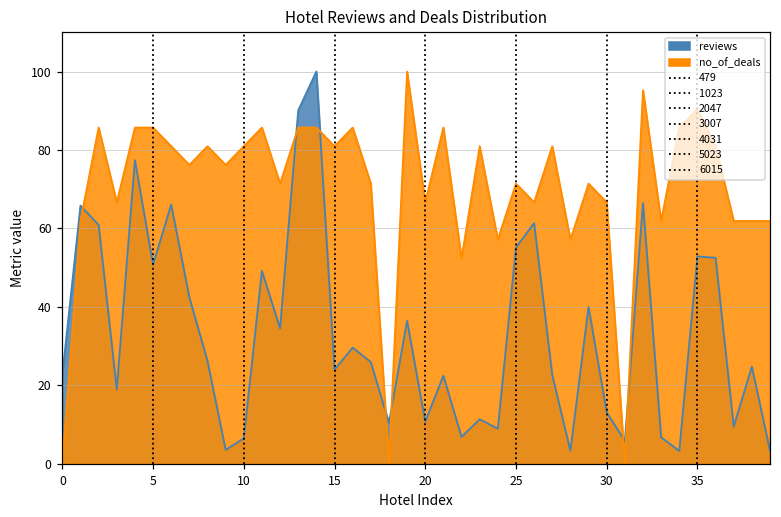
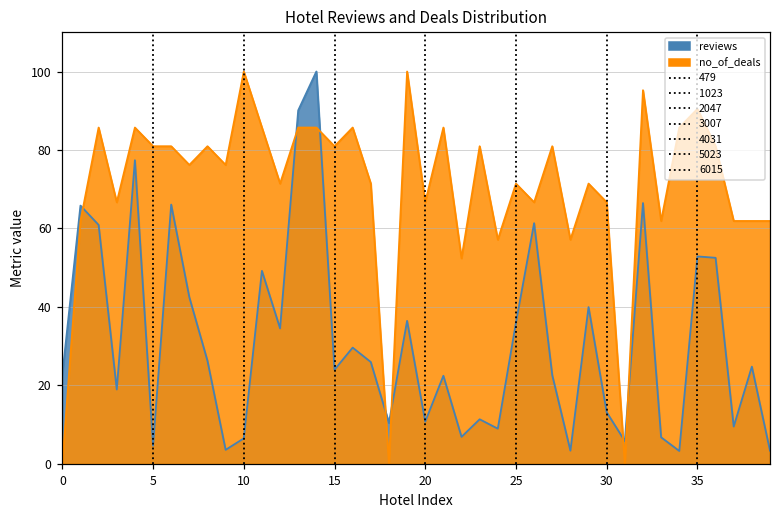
  {
    "reviews": {
      "0": 23,
-     "5": 51,
+     "5": 5,
      "10": 7,
      "15": 24,
      "20": 11,
-     "25": 55,
+     "25": 36,
      "30": 13,
      "35": 53
    },
    "no_of_deals": {
      "0": 0,
-     "5": 86,
-     "10": 81,
+     "5": 81,
+     "10": 100,
      "15": 81,
      "20": 67,
      "25": 71,
      "30": 67
    }
  }
